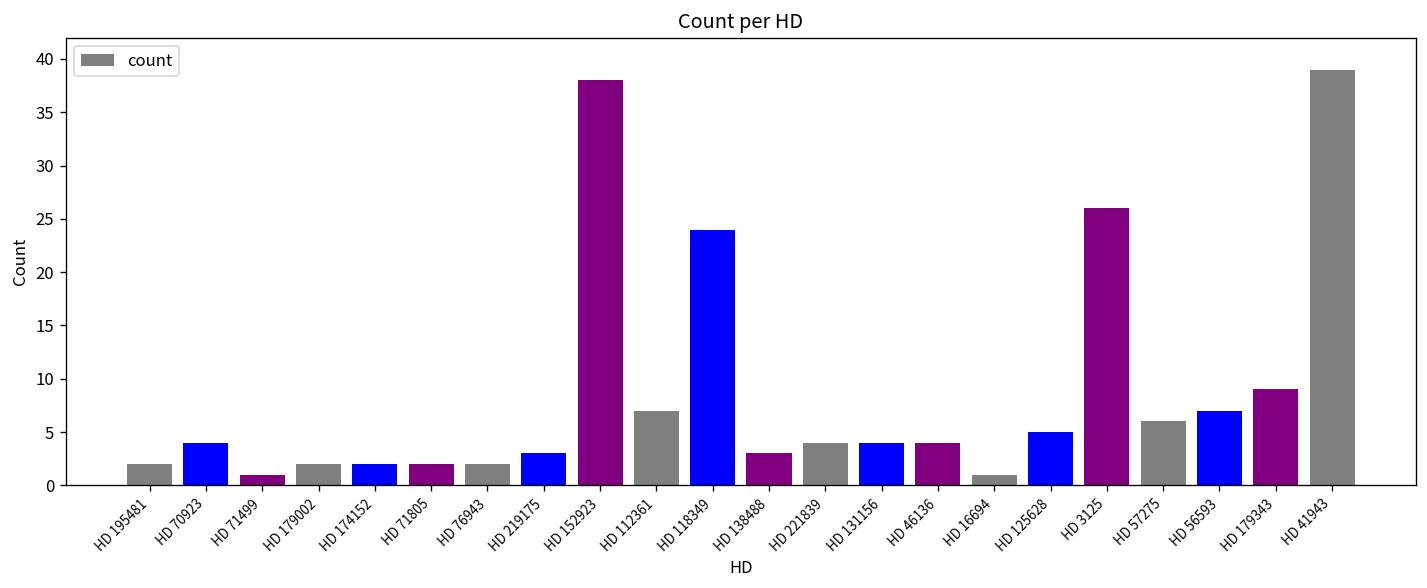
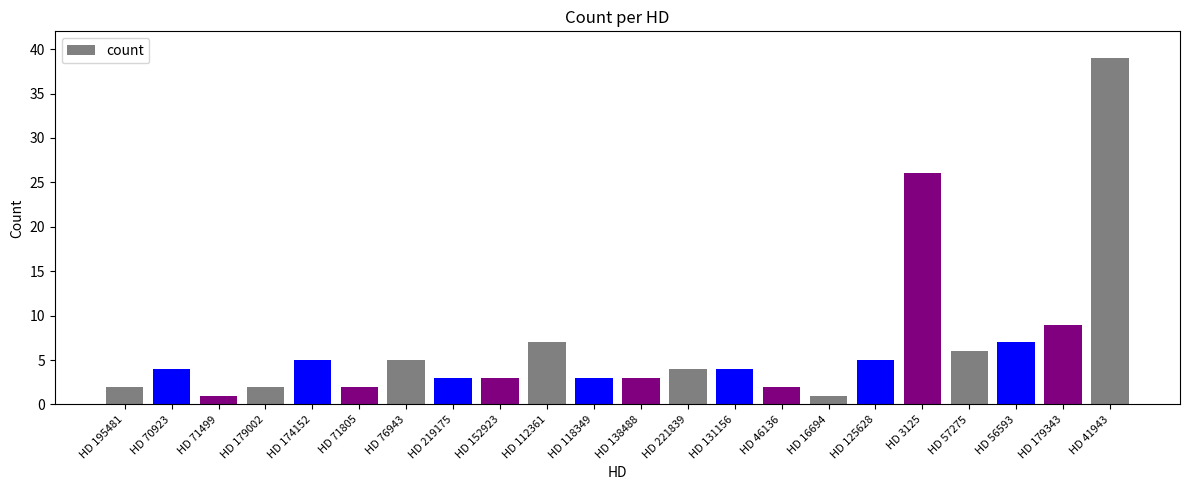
  {
    "HD 195481": 2,
    "HD 70923": 4,
    "HD 71499": 1,
    "HD 179002": 2,
-   "HD 174152": 2,
+   "HD 174152": 5,
    "HD 71805": 2,
-   "HD 76943": 2,
+   "HD 76943": 5,
    "HD 219175": 3,
-   "HD 152923": 38,
+   "HD 152923": 3,
    "HD 112361": 7,
-   "HD 118349": 24,
+   "HD 118349": 3,
    "HD 138488": 3,
    "HD 221839": 4,
    "HD 131156": 4,
-   "HD 46136": 4,
+   "HD 46136": 2,
    "HD 16694": 1,
    "HD 125628": 5,
    "HD 3125": 26,
    "HD 57275": 6,
    "HD 56593": 7,
    "HD 179343": 9,
    "HD 41943": 39
  }
